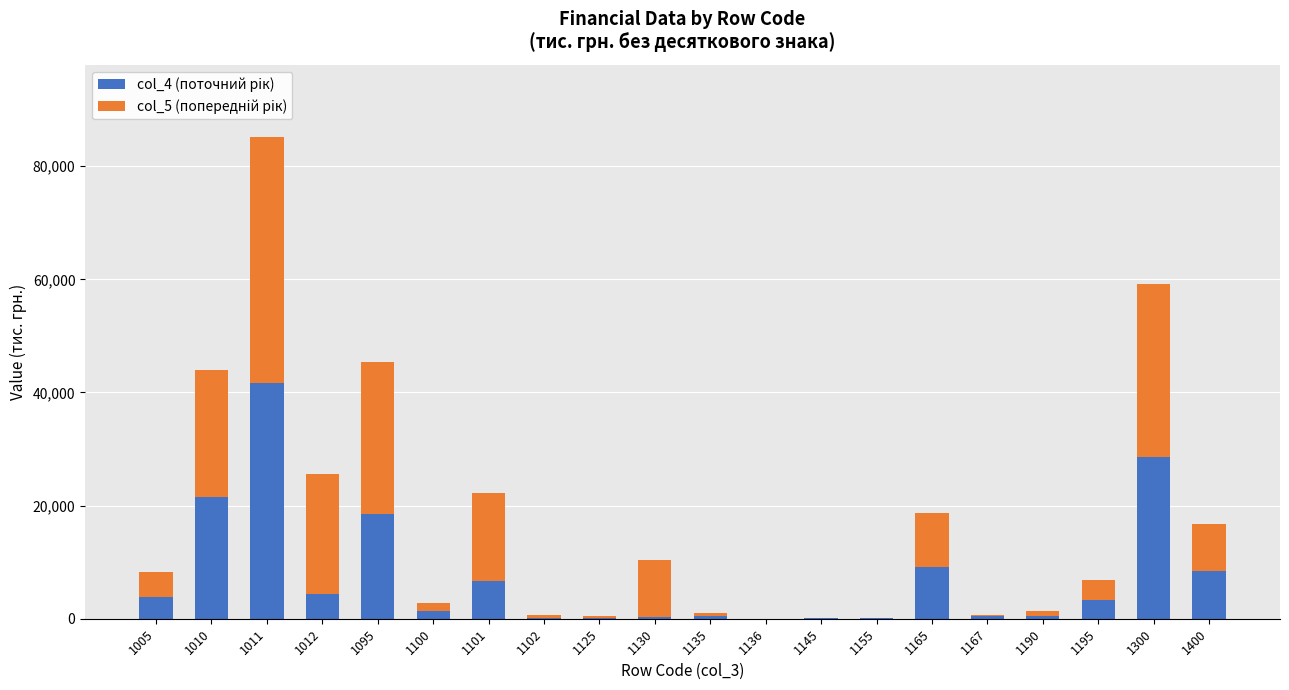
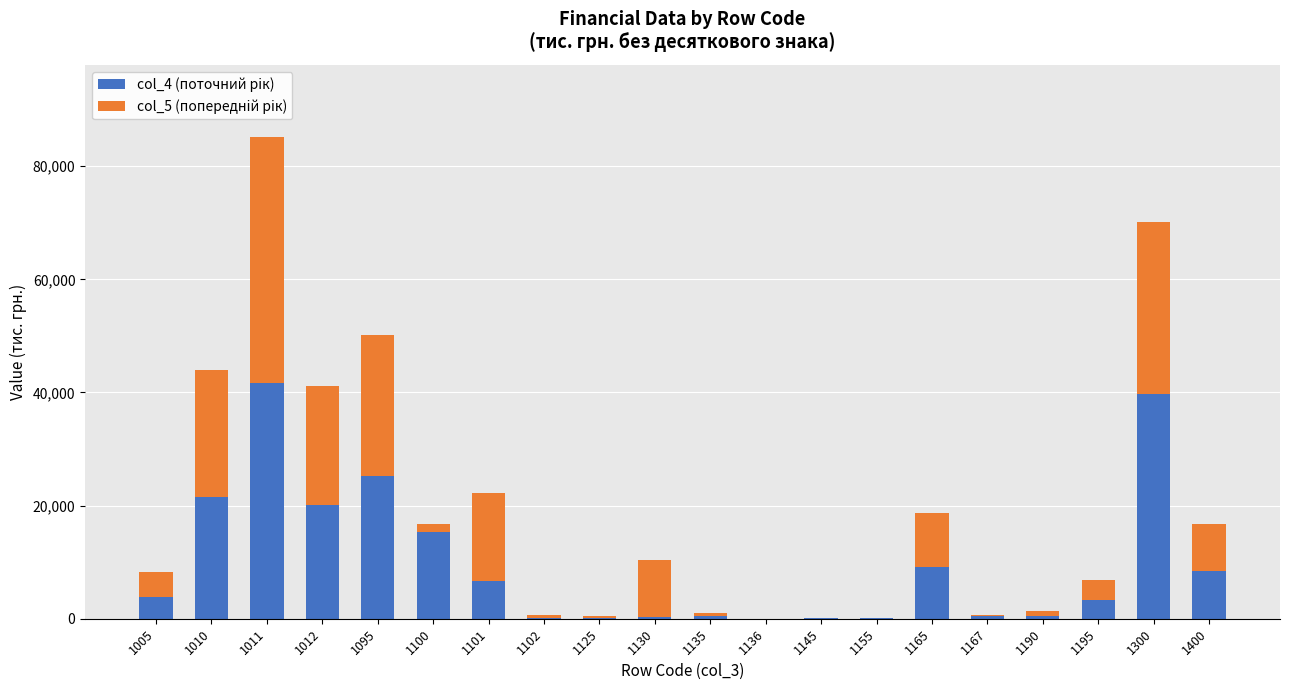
  {
    "col_4 (поточний рік)": {
      "1005": "4,000",
      "1010": "22,000",
      "1011": "42,000",
-     "1012": "4,000",
-     "1095": "19,000",
-     "1100": "1,000",
+     "1012": "20,000",
+     "1095": "25,000",
+     "1100": "15,000",
      "1101": "7,000",
      "1165": "9,000",
      "1167": "0",
      "1190": "1,000",
      "1195": "3,000",
-     "1300": "29,000",
+     "1300": "40,000",
      "1400": "8,000"
    },
    "col_5 (попередній рік)": {
      "1005": "4,000",
      "1010": "22,000",
      "1011": "44,000",
      "1012": "21,000",
-     "1095": "27,000",
+     "1095": "25,000",
      "1100": "1,000",
      "1101": "16,000",
      "1102": "0",
      "1130": "10,000",
      "1135": "1,000",
      "1136": "0",
      "1165": "10,000",
      "1190": "1,000",
      "1195": "4,000",
      "1300": "30,000",
      "1400": "8,000"
    }
  }
